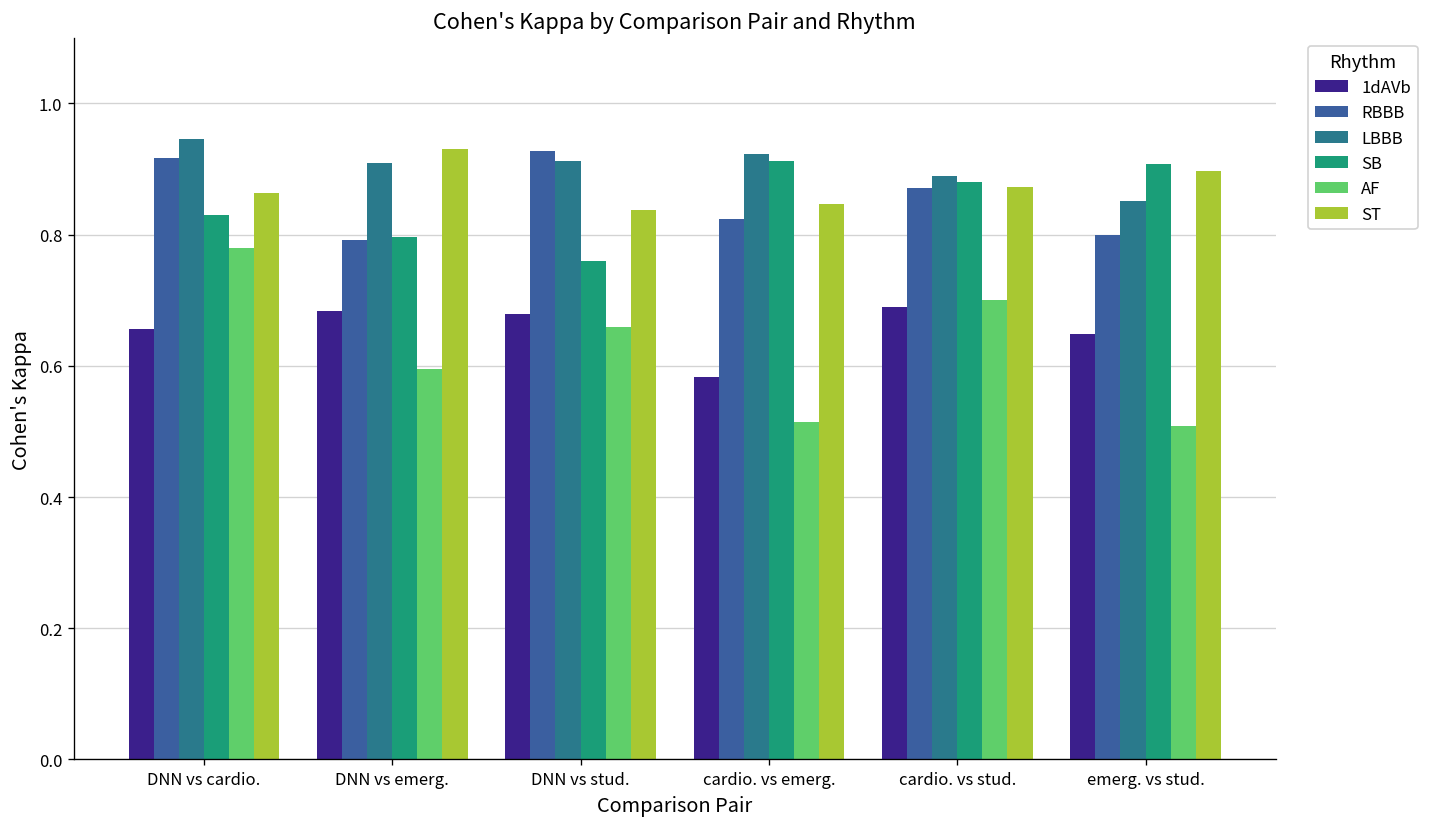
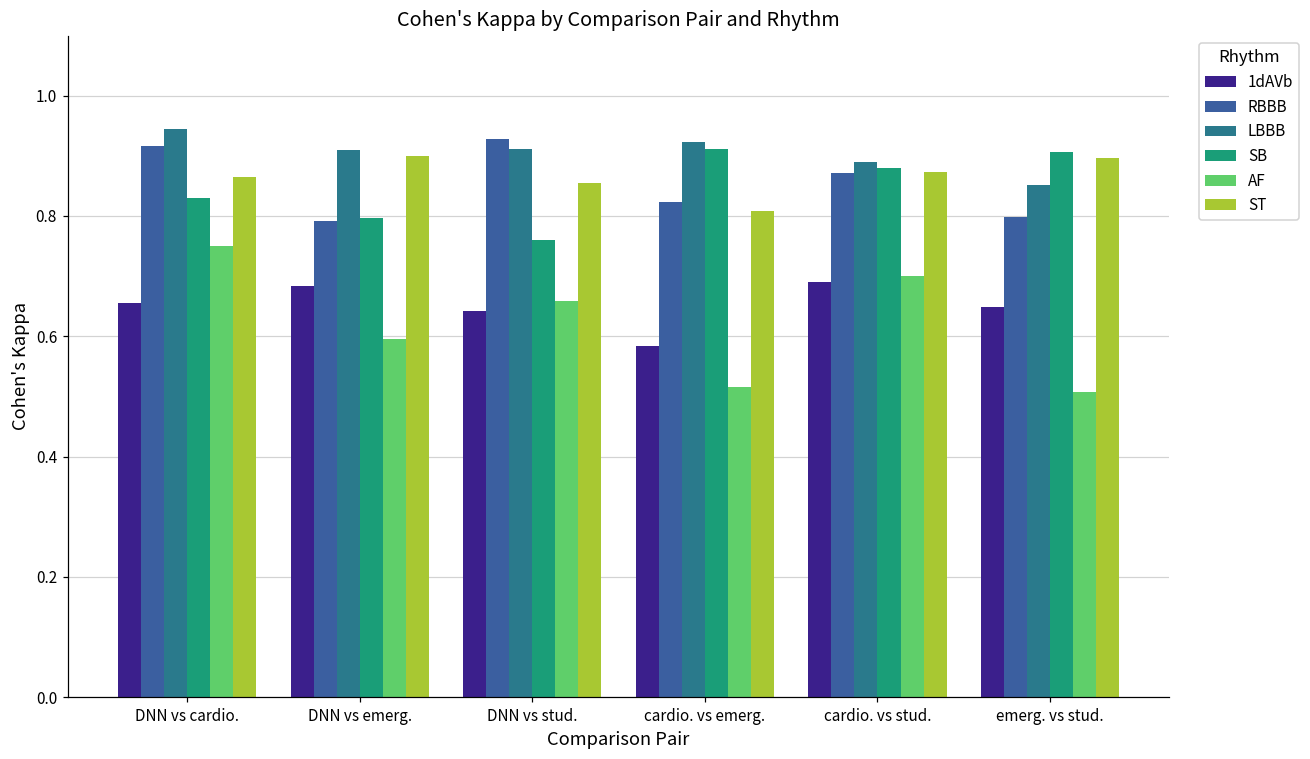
  {
    "1dAVb": {
      "DNN vs cardio.": 0.66,
      "DNN vs emerg.": 0.68,
-     "DNN vs stud.": 0.68,
+     "DNN vs stud.": 0.64,
      "cardio. vs emerg.": 0.58,
      "cardio. vs stud.": 0.69,
      "emerg. vs stud.": 0.65
    },
    "AF": {
-     "DNN vs cardio.": 0.78,
+     "DNN vs cardio.": 0.75,
      "DNN vs emerg.": 0.60,
      "DNN vs stud.": 0.66,
      "cardio. vs emerg.": 0.52,
      "cardio. vs stud.": 0.70,
      "emerg. vs stud.": 0.51
    },
    "ST": {
      "DNN vs cardio.": 0.86,
-     "DNN vs emerg.": 0.93,
-     "DNN vs stud.": 0.84,
-     "cardio. vs emerg.": 0.85,
+     "DNN vs emerg.": 0.90,
+     "DNN vs stud.": 0.86,
+     "cardio. vs emerg.": 0.81,
      "cardio. vs stud.": 0.87,
      "emerg. vs stud.": 0.90
    }
  }
